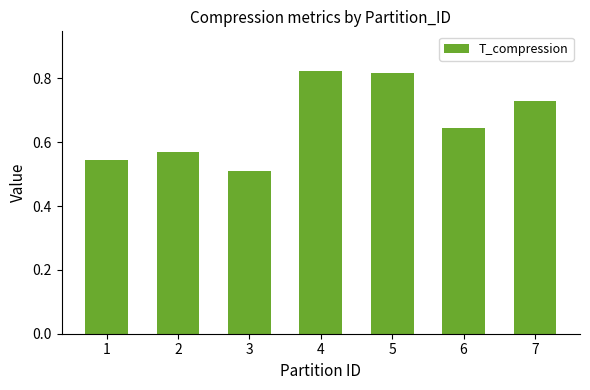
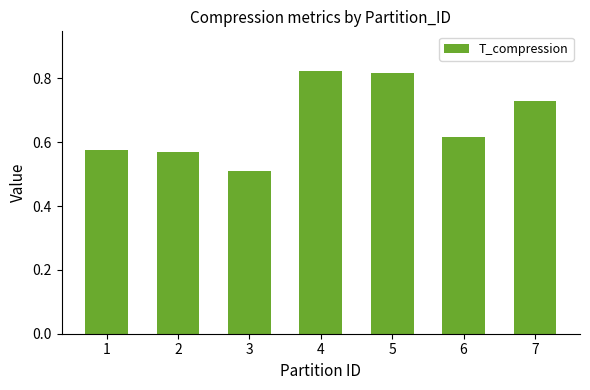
  {
-   "1": 0.54,
+   "1": 0.58,
    "2": 0.57,
    "3": 0.51,
    "4": 0.82,
    "5": 0.82,
-   "6": 0.65,
+   "6": 0.62,
    "7": 0.73
  }
